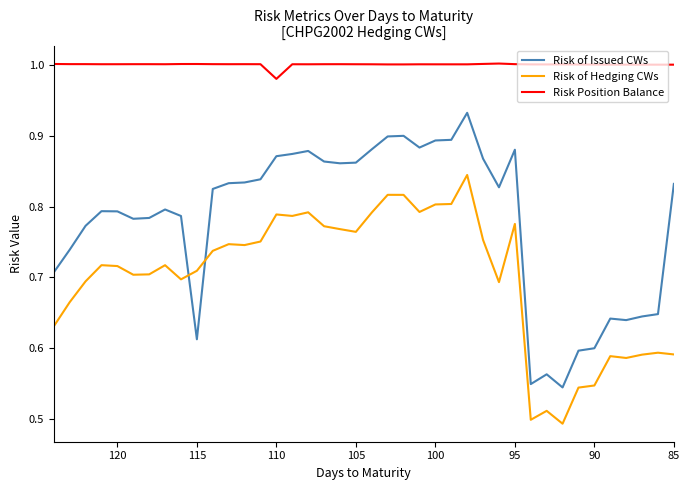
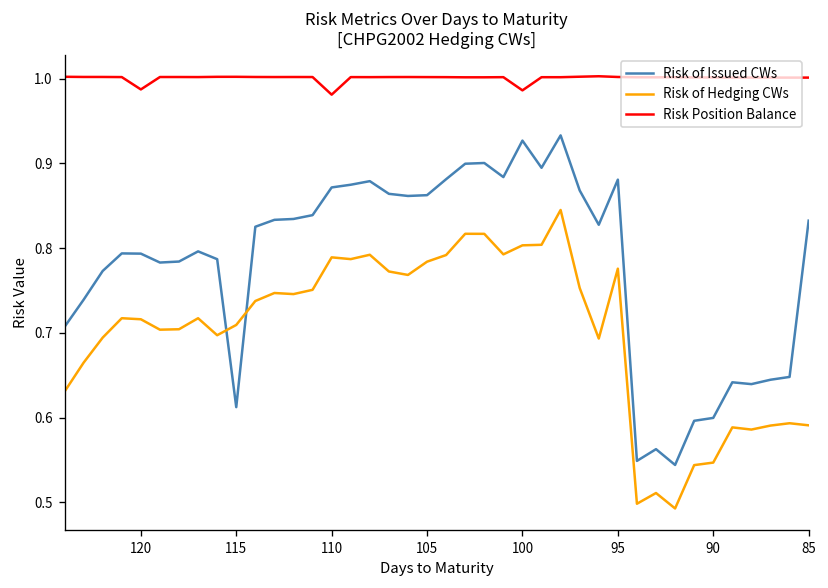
  {
    "Risk of Issued CWs": {
      "120": 0.79,
      "115": 0.61,
      "110": 0.87,
      "105": 0.86,
-     "100": 0.89,
+     "100": 0.93,
      "95": 0.88,
      "90": 0.60,
      "85": 0.83
    },
    "Risk of Hedging CWs": {
      "120": 0.72,
      "115": 0.71,
      "110": 0.79,
-     "105": 0.76,
+     "105": 0.78,
      "100": 0.80,
      "95": 0.78,
      "90": 0.55,
      "85": 0.59
    },
    "Risk Position Balance": {
-     "120": 1.00,
+     "120": 0.99,
      "115": 1.00,
      "110": 0.98,
      "105": 1.00,
-     "100": 1.00,
+     "100": 0.99,
      "95": 1.00,
      "85": 1.00
    }
  }
